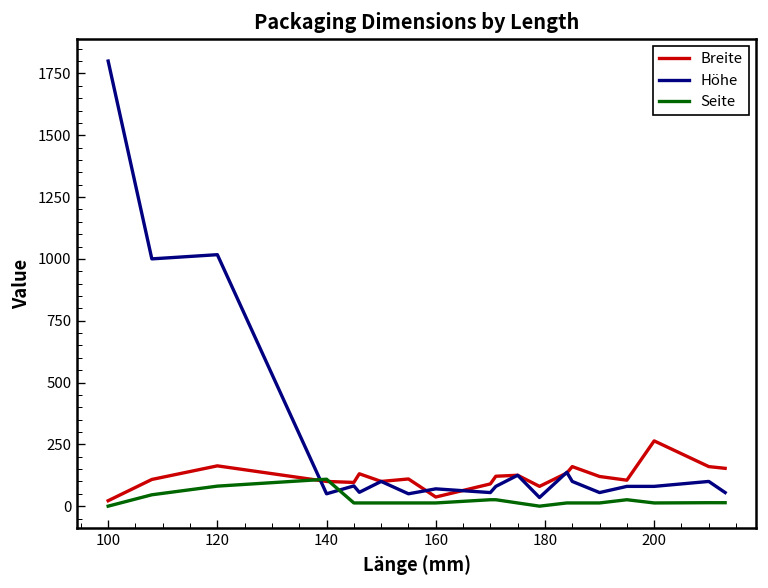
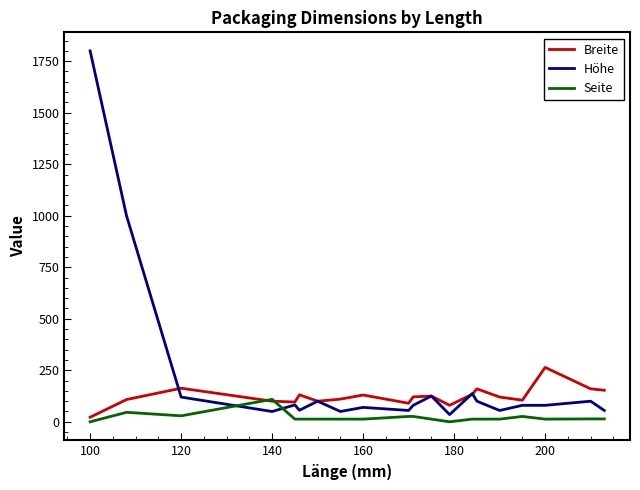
  {
    "Breite": {
      "100": 20,
      "120": 160,
-     "160": 40,
+     "160": 130,
      "200": 260
    },
    "Höhe": {
      "100": 1800,
-     "120": 1020,
+     "120": 120,
      "140": 50,
      "160": 70,
      "200": 80
    },
    "Seite": {
      "100": 0,
-     "120": 80,
+     "120": 30,
      "160": 10,
      "200": 10
    }
  }
